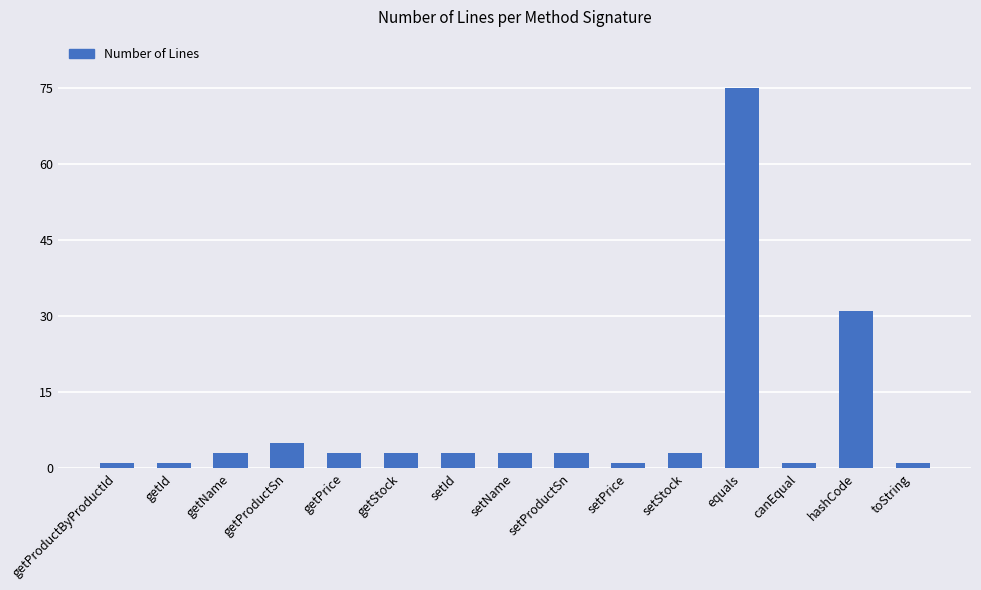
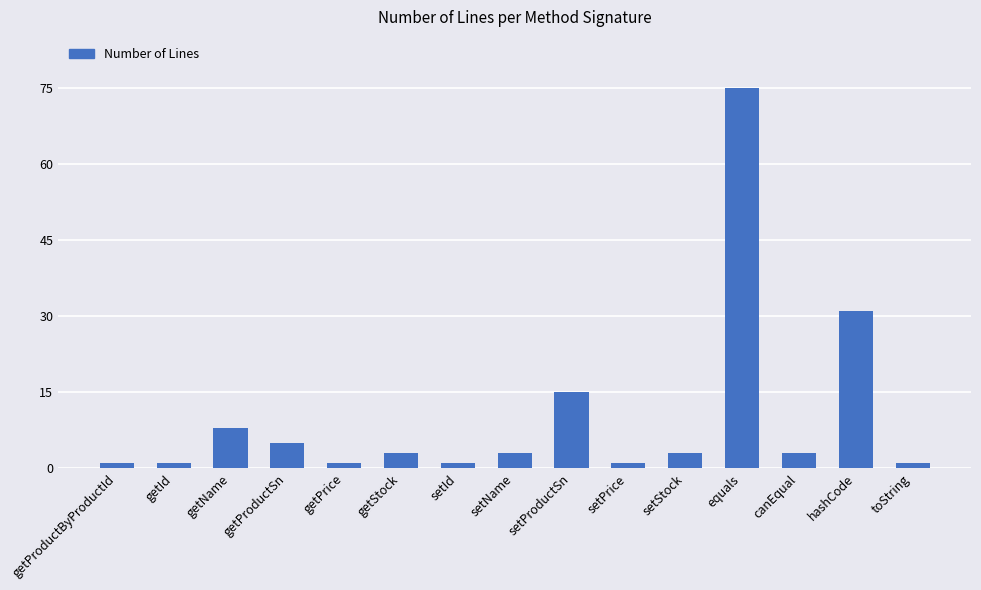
  {
    "getProductByProductId": 1,
    "getId": 1,
-   "getName": 3,
+   "getName": 8,
    "getProductSn": 5,
-   "getPrice": 3,
+   "getPrice": 1,
    "getStock": 3,
-   "setId": 3,
+   "setId": 1,
    "setName": 3,
-   "setProductSn": 3,
+   "setProductSn": 15,
    "setPrice": 1,
    "setStock": 3,
    "equals": 75,
-   "canEqual": 1,
+   "canEqual": 3,
    "hashCode": 31,
    "toString": 1
  }
